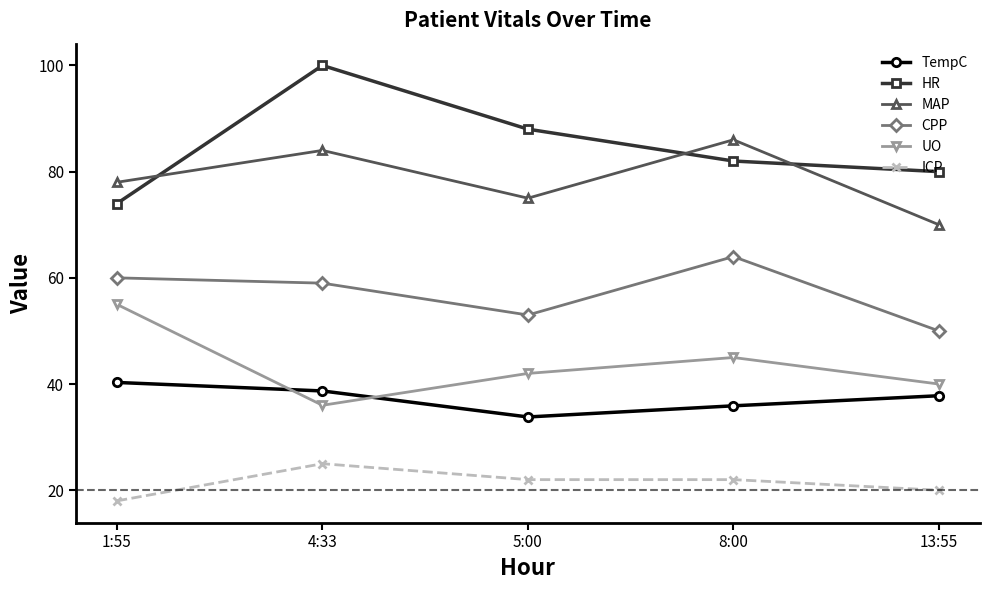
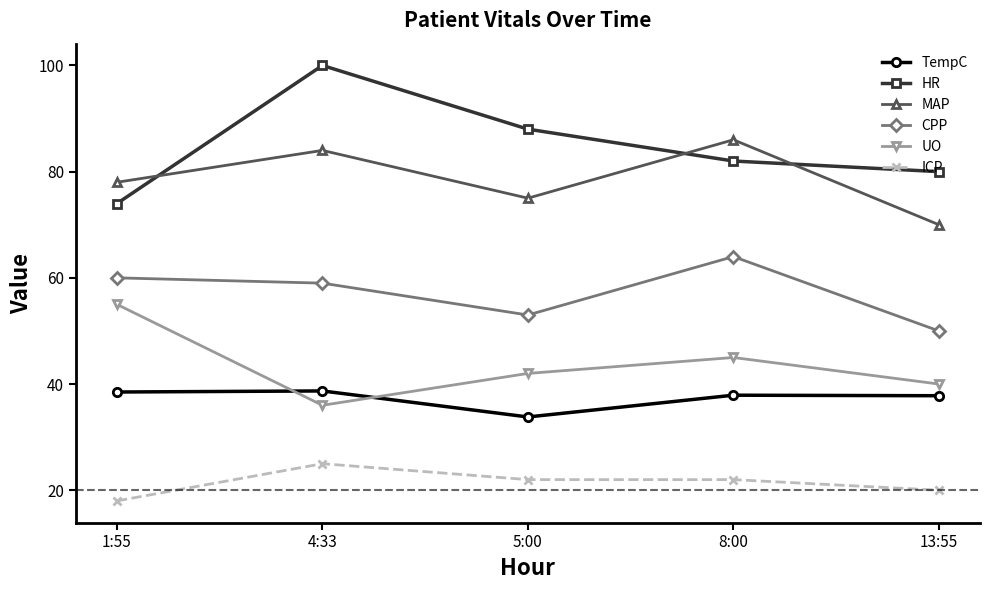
  {
    "TempC": {
-     "1:55": 40,
+     "1:55": 39,
      "4:33": 39,
      "5:00": 34,
-     "8:00": 36,
+     "8:00": 38,
      "13:55": 38
    }
  }
